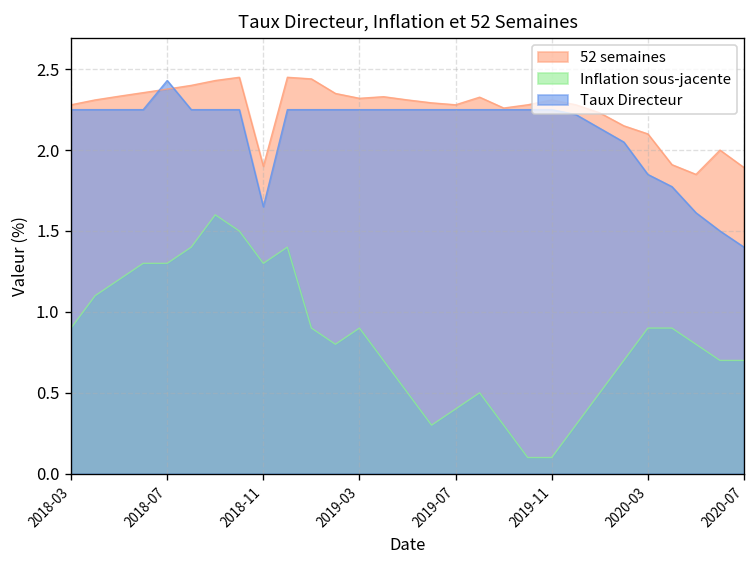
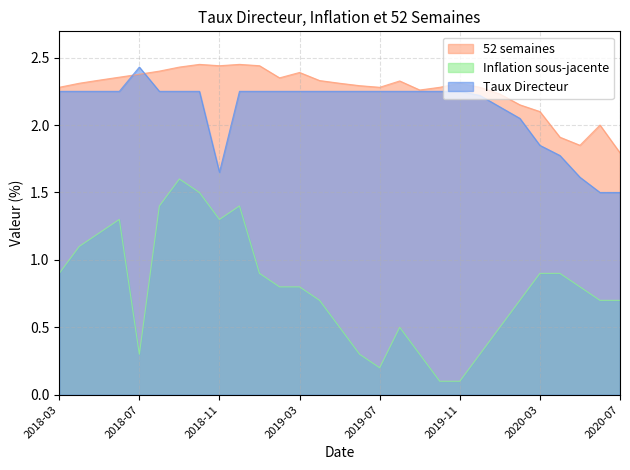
  {
    "52 semaines": {
      "2018-03": 2.28,
      "2018-07": 2.38,
-     "2018-11": 1.90,
-     "2019-03": 2.32,
+     "2018-11": 2.44,
+     "2019-03": 2.39,
      "2019-07": 2.28,
      "2020-03": 2.10,
-     "2020-07": 1.89
+     "2020-07": 1.79
    },
    "Inflation sous-jacente": {
      "2018-03": 0.9,
-     "2018-07": 1.3,
+     "2018-07": 0.3,
      "2018-11": 1.3,
-     "2019-03": 0.9,
-     "2019-07": 0.4,
+     "2019-03": 0.8,
+     "2019-07": 0.2,
      "2019-11": 0.1,
      "2020-03": 0.9,
      "2020-07": 0.7
    },
    "Taux Directeur": {
      "2018-03": 2.25,
      "2018-07": 2.43,
      "2018-11": 1.65,
      "2019-03": 2.25,
      "2019-07": 2.25,
      "2020-03": 1.85,
-     "2020-07": 1.4
+     "2020-07": 1.5
    }
  }
